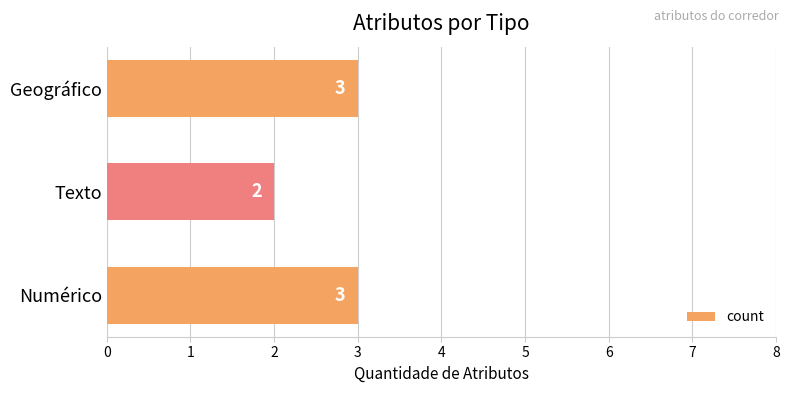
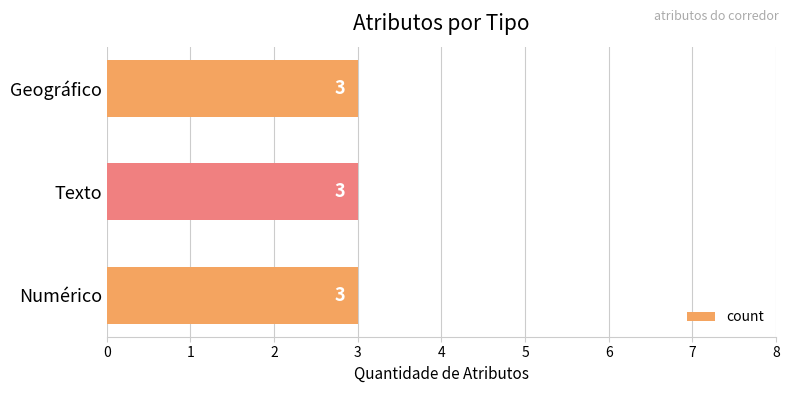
  {
    "Geográfico": 3,
-   "Texto": 2,
+   "Texto": 3,
    "Numérico": 3
  }
